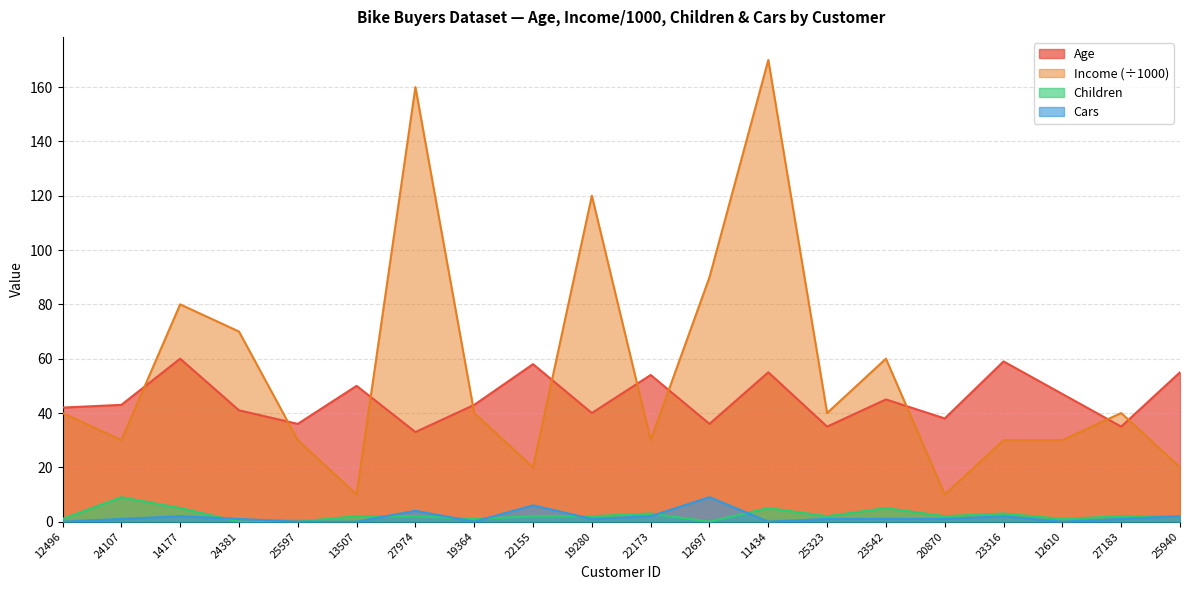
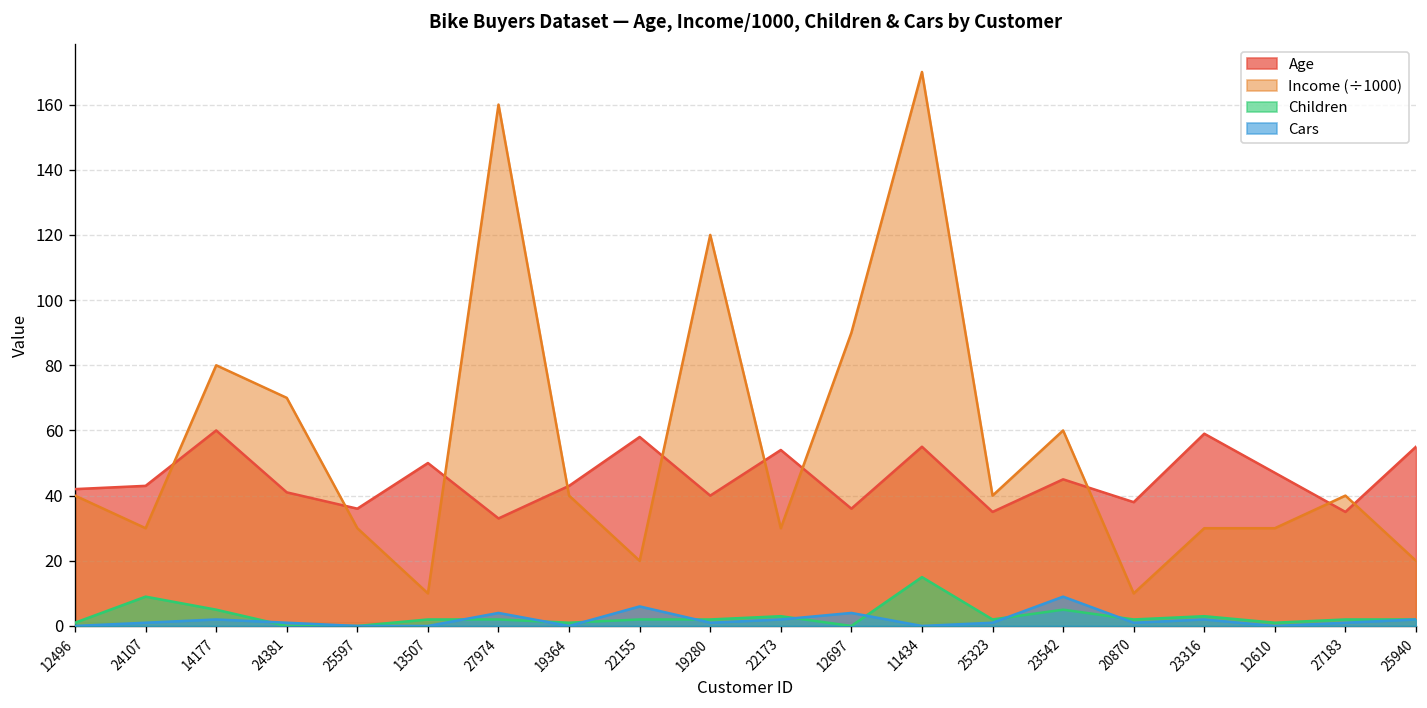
  {
    "Children": {
      "12496": 1,
      "24107": 9,
      "14177": 5,
      "24381": 0,
      "13507": 2,
      "27974": 2,
      "19364": 1,
      "22155": 2,
      "19280": 2,
      "22173": 3,
      "12697": 0,
-     "11434": 5,
+     "11434": 15,
      "25323": 2,
      "23542": 5,
      "20870": 2,
      "23316": 3,
      "12610": 1,
      "27183": 2
    },
    "Cars": {
      "12496": 0,
      "24107": 1,
      "14177": 2,
      "24381": 1,
      "13507": 0,
      "27974": 4,
      "19364": 0,
      "22155": 6,
      "19280": 1,
      "22173": 2,
-     "12697": 9,
+     "12697": 4,
      "11434": 0,
      "25323": 1,
-     "23542": 1,
+     "23542": 9,
      "20870": 1,
      "23316": 2,
      "12610": 0,
      "27183": 1
    }
  }
